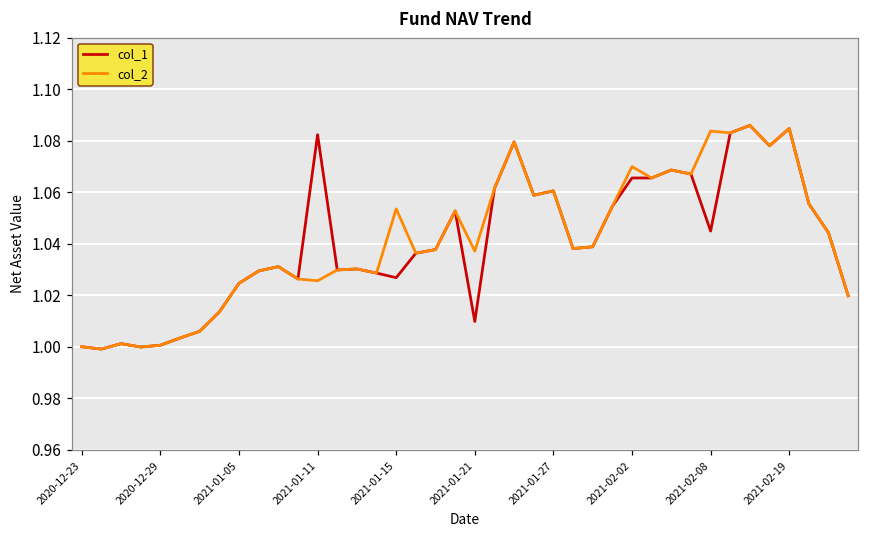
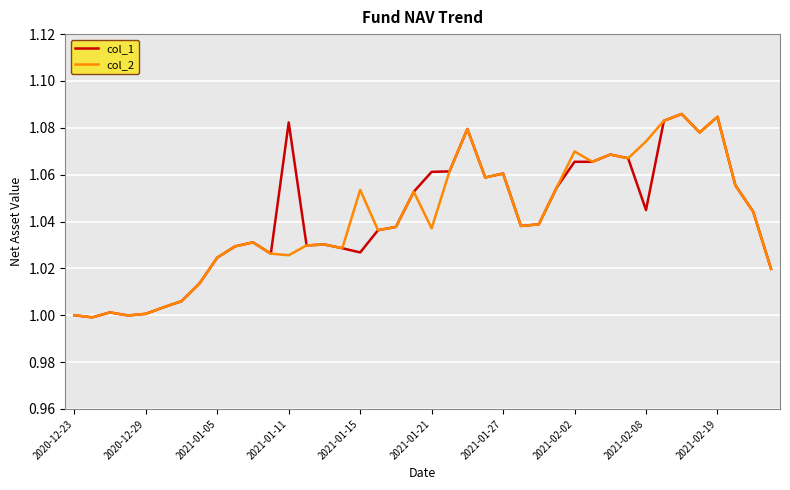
  {
    "col_1": {
      "2021-01-11": 1.082,
      "2021-01-15": 1.027,
-     "2021-01-21": 1.010,
+     "2021-01-21": 1.061,
      "2021-02-02": 1.066,
      "2021-02-08": 1.045
    },
    "col_2": {
      "2021-01-11": 1.026,
      "2021-01-15": 1.054,
      "2021-01-21": 1.037,
      "2021-02-02": 1.070,
-     "2021-02-08": 1.084
+     "2021-02-08": 1.074
    }
  }
